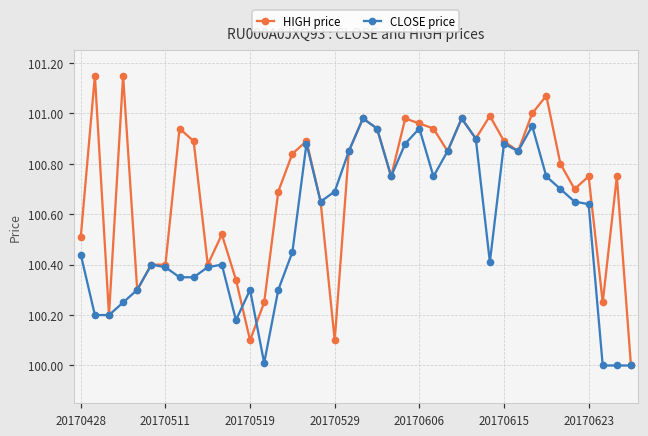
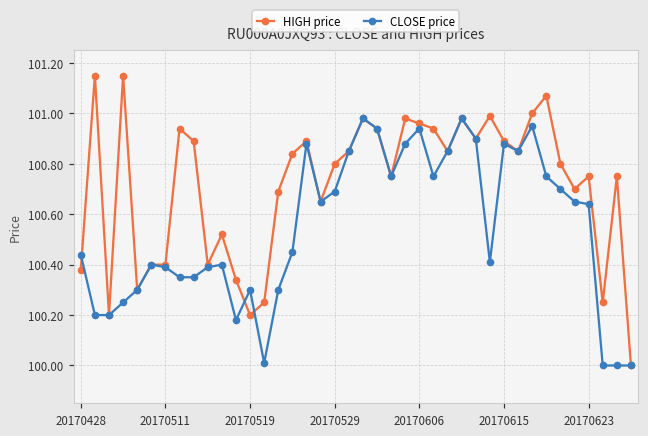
  {
    "HIGH price": {
-     "20170428": 100.51,
-     "20170519": 100.1,
-     "20170529": 100.1,
+     "20170428": 100.38,
+     "20170519": 100.2,
+     "20170529": 100.8,
      "20170606": 100.96,
      "20170623": 100.75
    },
    "CLOSE price": {
      "20170428": 100.44,
      "20170519": 100.30,
      "20170529": 100.69,
      "20170606": 100.94,
      "20170623": 100.64
    }
  }
